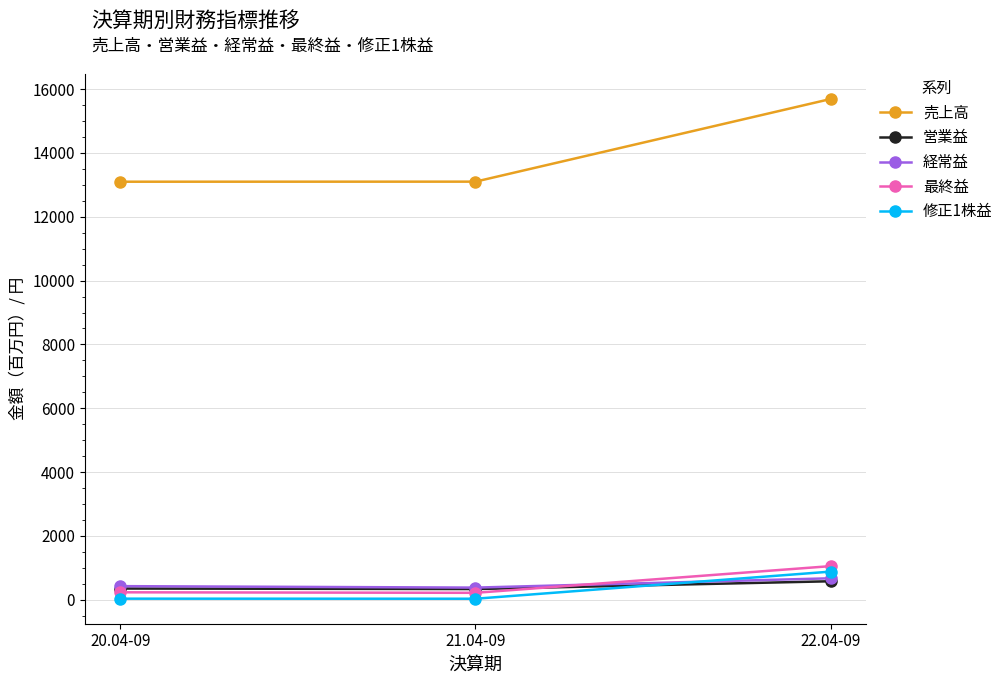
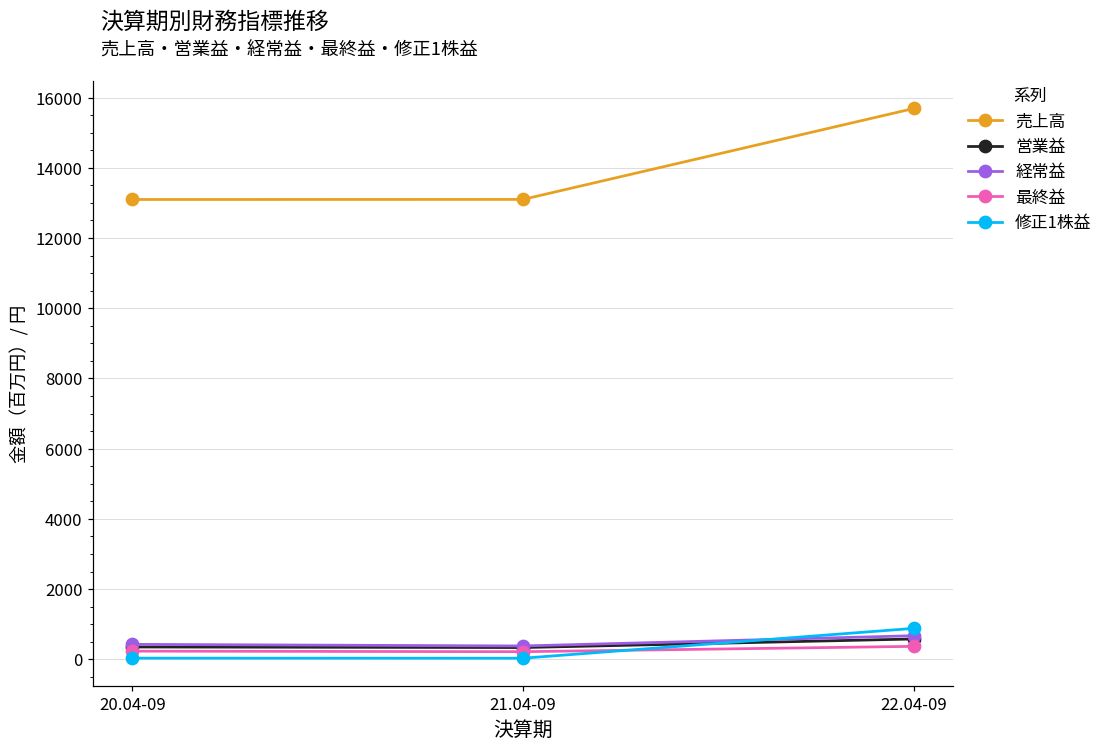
  {
    "売上高": {
      "20.04-09": 13100,
      "21.04-09": 13100,
      "22.04-09": 15700
    },
    "営業益": {
      "22.04-09": 600
    },
    "経常益": {
      "22.04-09": 700
    },
    "最終益": {
      "20.04-09": 200,
      "21.04-09": 200,
-     "22.04-09": 1100
+     "22.04-09": 400
    },
    "修正1株益": {
      "20.04-09": 0,
      "21.04-09": 0,
      "22.04-09": 900
    }
  }
